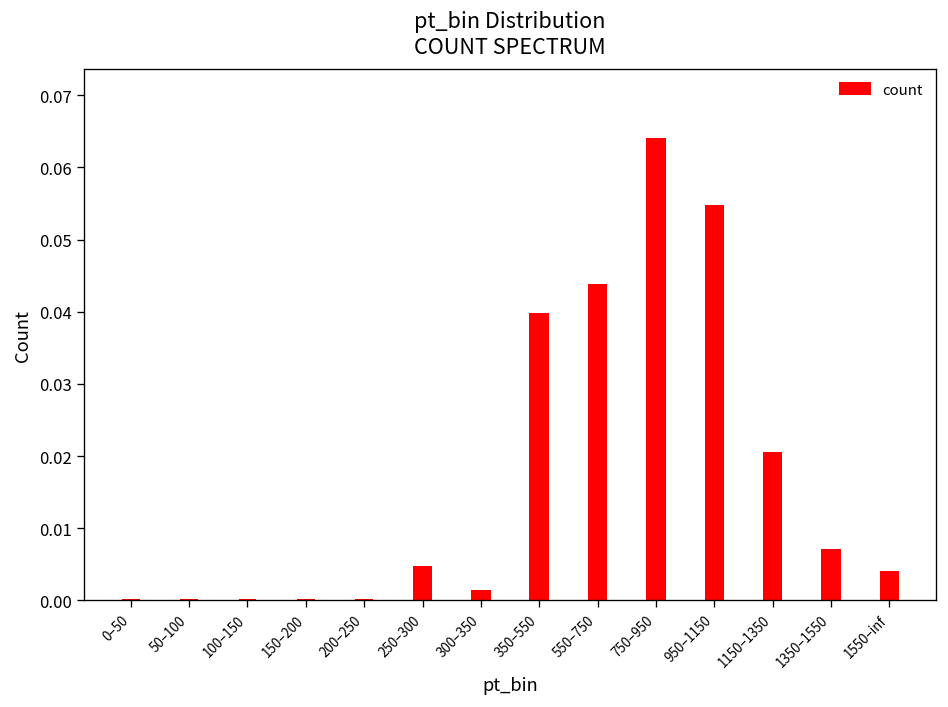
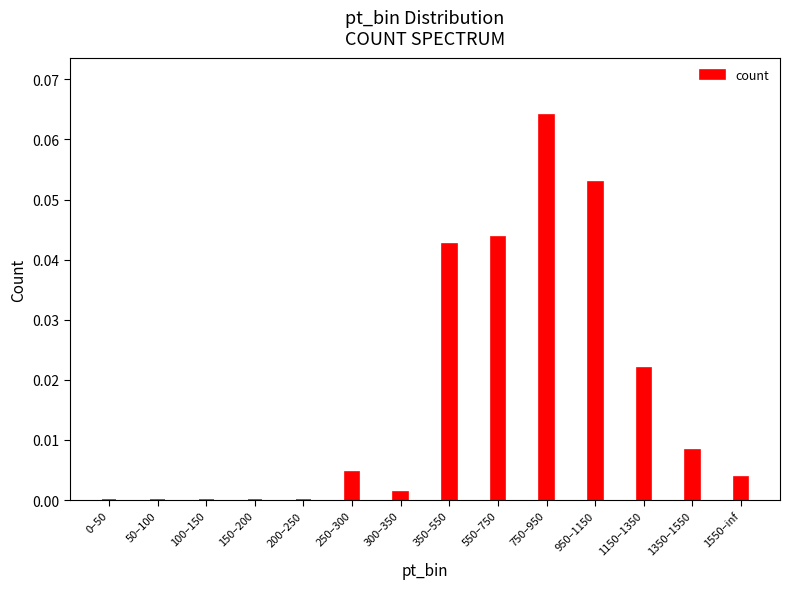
  {
    "0–50": 0.000,
    "50–100": 0.000,
    "100–150": 0.000,
    "200–250": 0.000,
    "250–300": 0.005,
    "300–350": 0.001,
-   "350–550": 0.040,
+   "350–550": 0.043,
    "550–750": 0.044,
    "750–950": 0.064,
-   "950–1150": 0.055,
-   "1150–1350": 0.020,
-   "1350–1550": 0.007,
+   "950–1150": 0.053,
+   "1150–1350": 0.022,
+   "1350–1550": 0.008,
    "1550–inf": 0.004
  }
